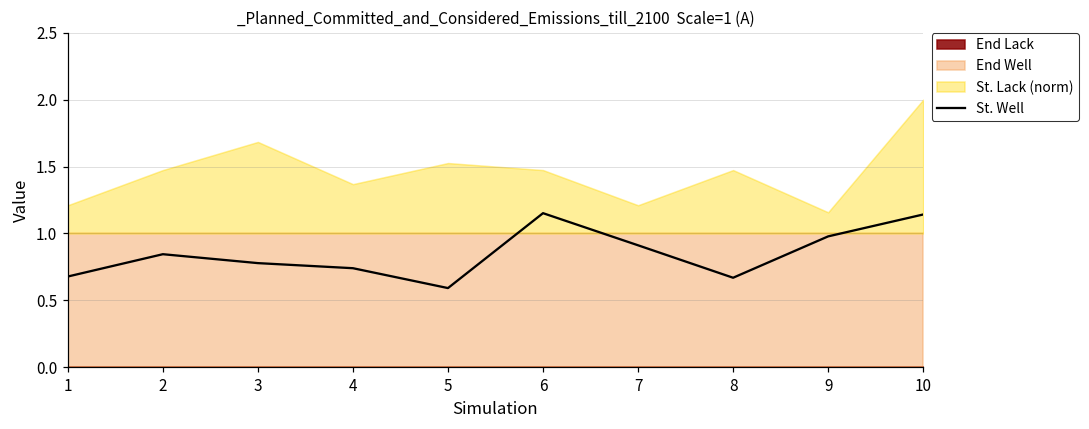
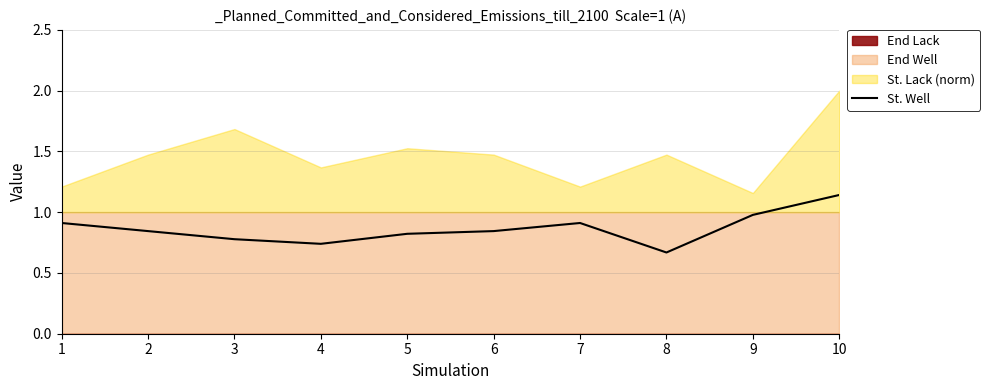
  {
    "St. Well": {
-     "1": 0.68,
+     "1": 0.91,
      "2": 0.84,
      "3": 0.78,
      "4": 0.74,
-     "5": 0.59,
-     "6": 1.15,
+     "5": 0.82,
+     "6": 0.84,
      "7": 0.91,
      "8": 0.67,
      "9": 0.98,
      "10": 1.14
    },
    "End Lack": {
      "1": 0.00,
      "2": 0.00,
      "3": 0.00,
      "4": 0.00,
      "5": 0.00,
      "6": 0.00,
      "7": 0.00,
      "8": 0.00,
      "9": 0.00,
      "10": 0.00
    }
  }
